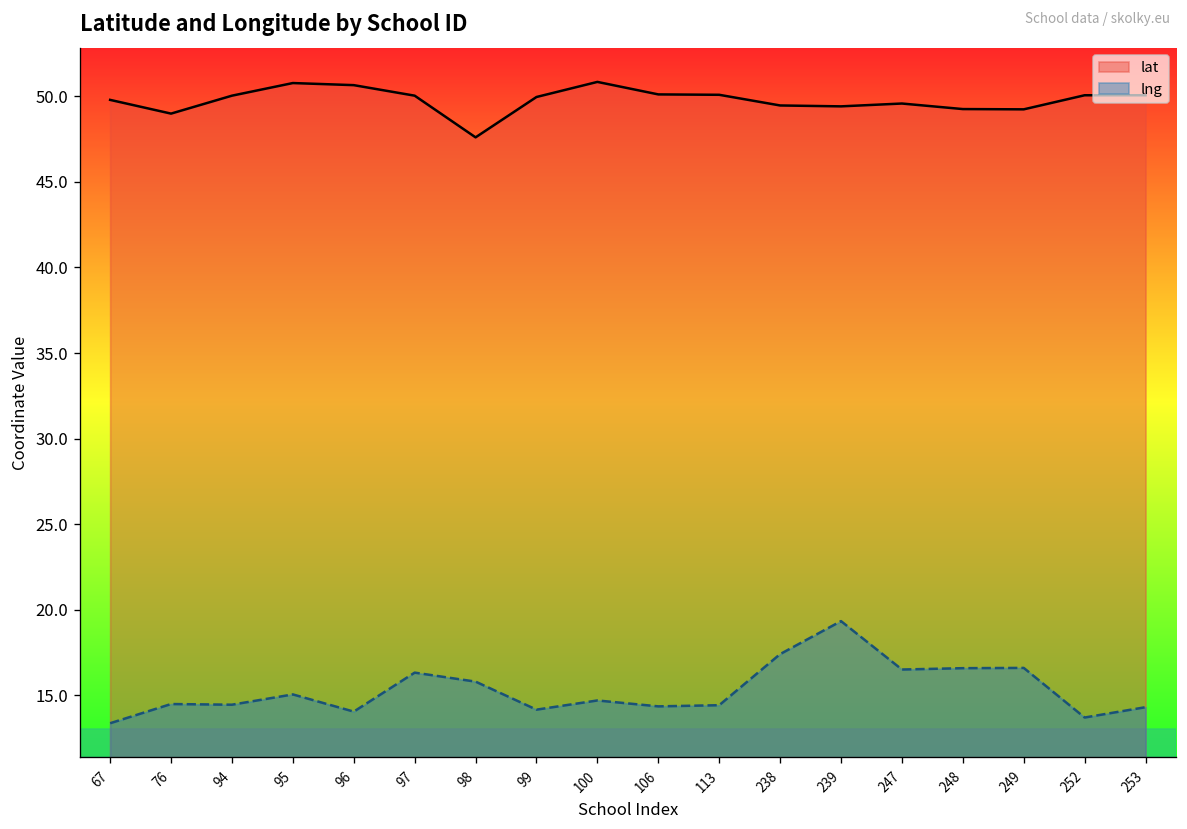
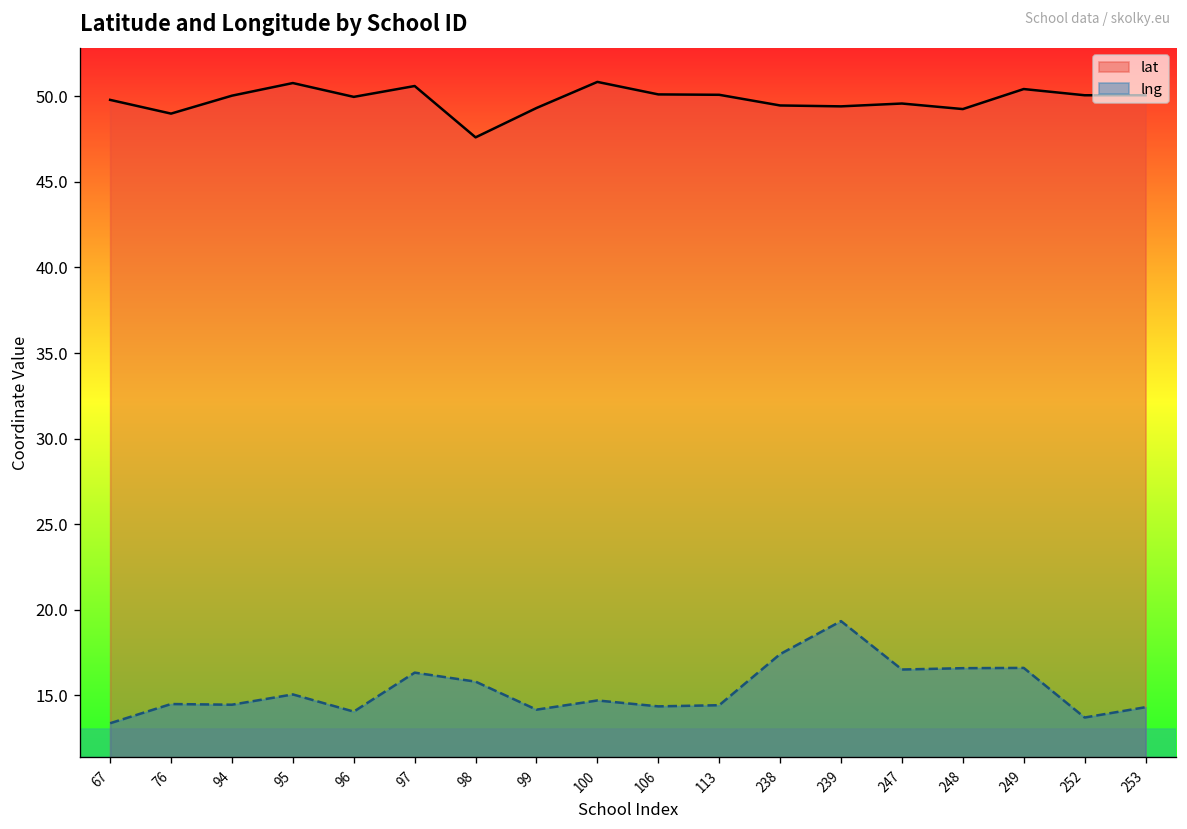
  {
    "lat": {
      "67": 49.8,
      "76": 49.0,
      "94": 50.0,
      "95": 50.8,
-     "96": 50.6,
-     "97": 50.0,
+     "96": 50.0,
+     "97": 50.6,
      "98": 47.6,
-     "99": 49.9,
+     "99": 49.3,
      "100": 50.8,
      "106": 50.1,
      "113": 50.1,
      "238": 49.5,
      "239": 49.4,
      "247": 49.6,
      "248": 49.2,
-     "249": 49.2,
+     "249": 50.4,
      "252": 50.0
    },
    "lng": {
      "67": 13.4,
      "76": 14.5,
      "94": 14.5,
      "95": 15.1,
      "96": 14.1,
      "97": 16.3,
      "98": 15.8,
      "99": 14.2,
      "100": 14.7,
      "106": 14.4,
      "113": 14.4,
      "238": 17.4,
      "239": 19.3,
      "247": 16.5,
      "248": 16.6,
      "249": 16.6,
      "252": 13.7,
      "253": 14.3
    }
  }
